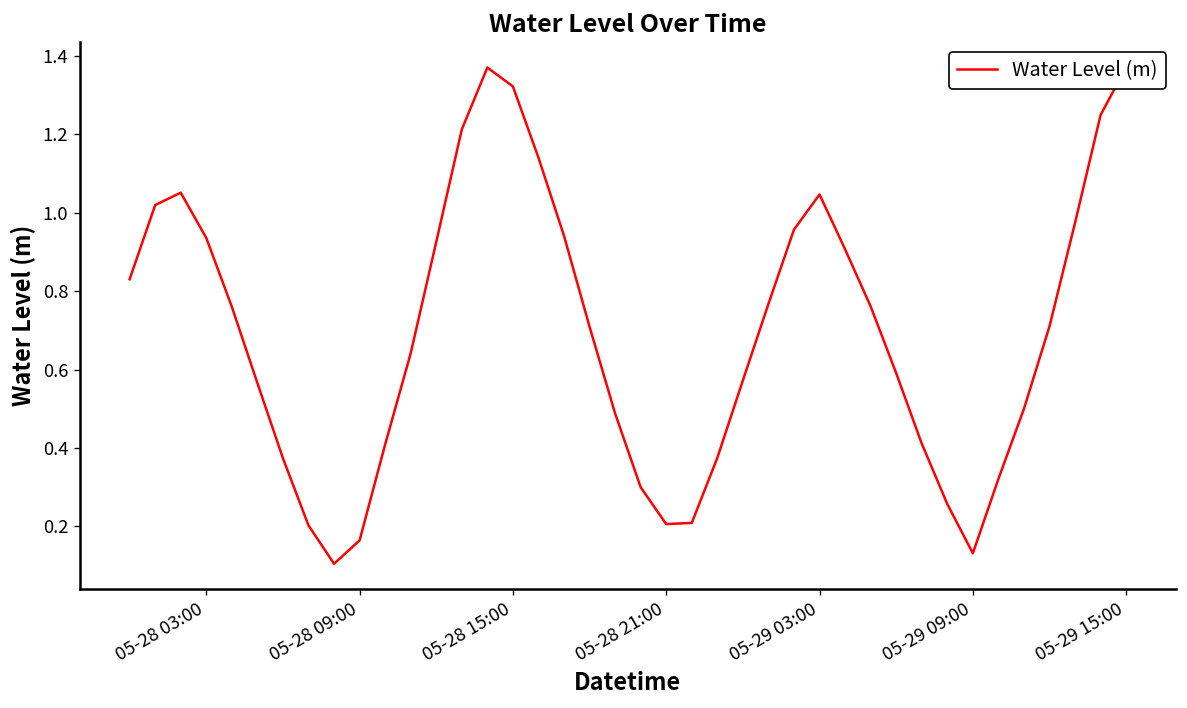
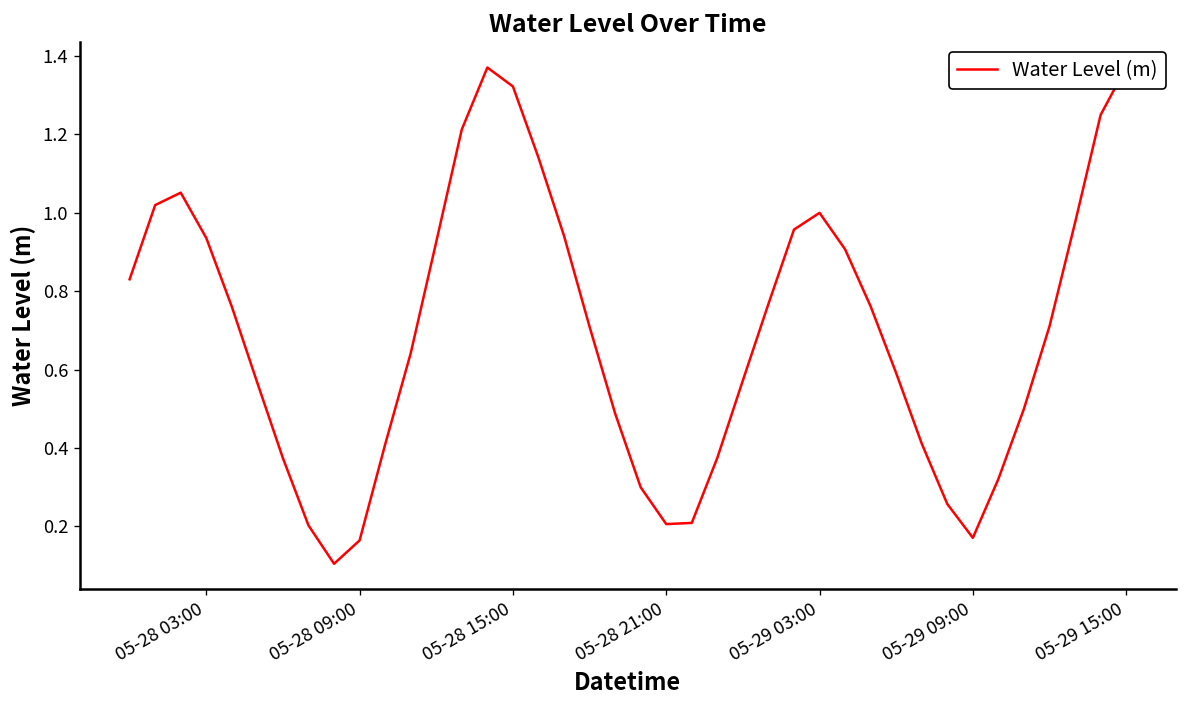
  {
    "05-28 03:00": 0.94,
    "05-28 09:00": 0.16,
    "05-28 15:00": 1.32,
    "05-28 21:00": 0.21,
-   "05-29 03:00": 1.05,
-   "05-29 09:00": 0.13
+   "05-29 03:00": 1.00,
+   "05-29 09:00": 0.17
  }
